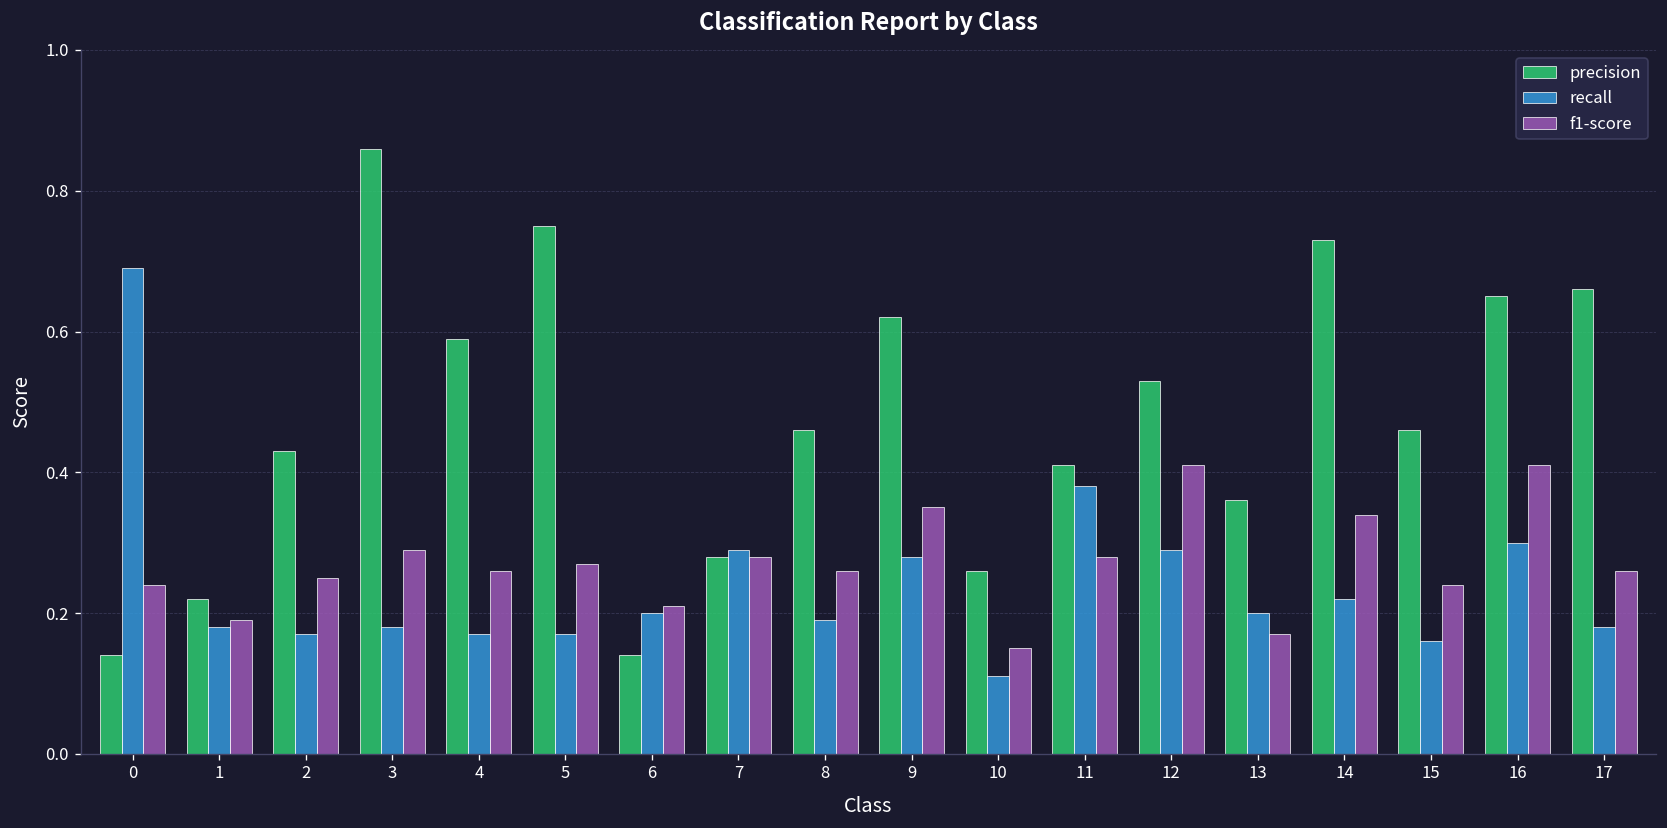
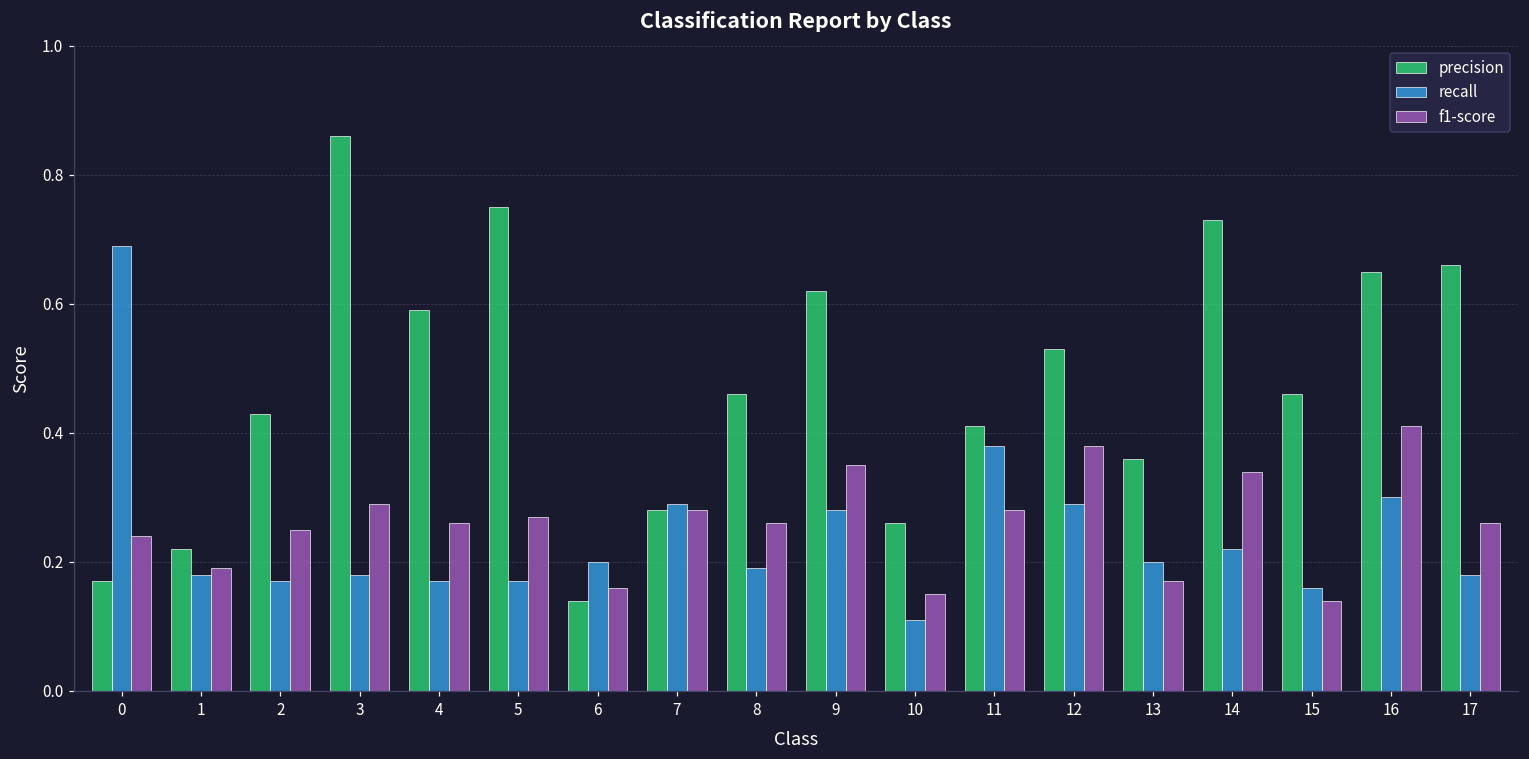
  {
    "precision": {
-     "0": 0.14,
+     "0": 0.17,
      "1": 0.22,
      "2": 0.43,
      "3": 0.86,
      "4": 0.59,
      "5": 0.75,
      "6": 0.14,
      "7": 0.28,
      "8": 0.46,
      "9": 0.62,
      "10": 0.26,
      "11": 0.41,
      "12": 0.53,
      "13": 0.36,
      "14": 0.73,
      "15": 0.46,
      "16": 0.65,
      "17": 0.66
    },
    "recall": {
      "0": 0.69,
      "1": 0.18,
      "2": 0.17,
      "3": 0.18,
      "4": 0.17,
      "5": 0.17,
      "6": 0.20,
      "7": 0.29,
      "8": 0.19,
      "9": 0.28,
      "10": 0.11,
      "11": 0.38,
      "12": 0.29,
      "13": 0.20,
      "14": 0.22,
      "15": 0.16,
      "16": 0.30,
      "17": 0.18
    },
    "f1-score": {
      "0": 0.24,
      "1": 0.19,
      "2": 0.25,
      "3": 0.29,
      "4": 0.26,
      "5": 0.27,
-     "6": 0.21,
+     "6": 0.16,
      "7": 0.28,
      "8": 0.26,
      "9": 0.35,
      "10": 0.15,
      "11": 0.28,
-     "12": 0.41,
+     "12": 0.38,
      "13": 0.17,
      "14": 0.34,
-     "15": 0.24,
+     "15": 0.14,
      "16": 0.41,
      "17": 0.26
    }
  }
